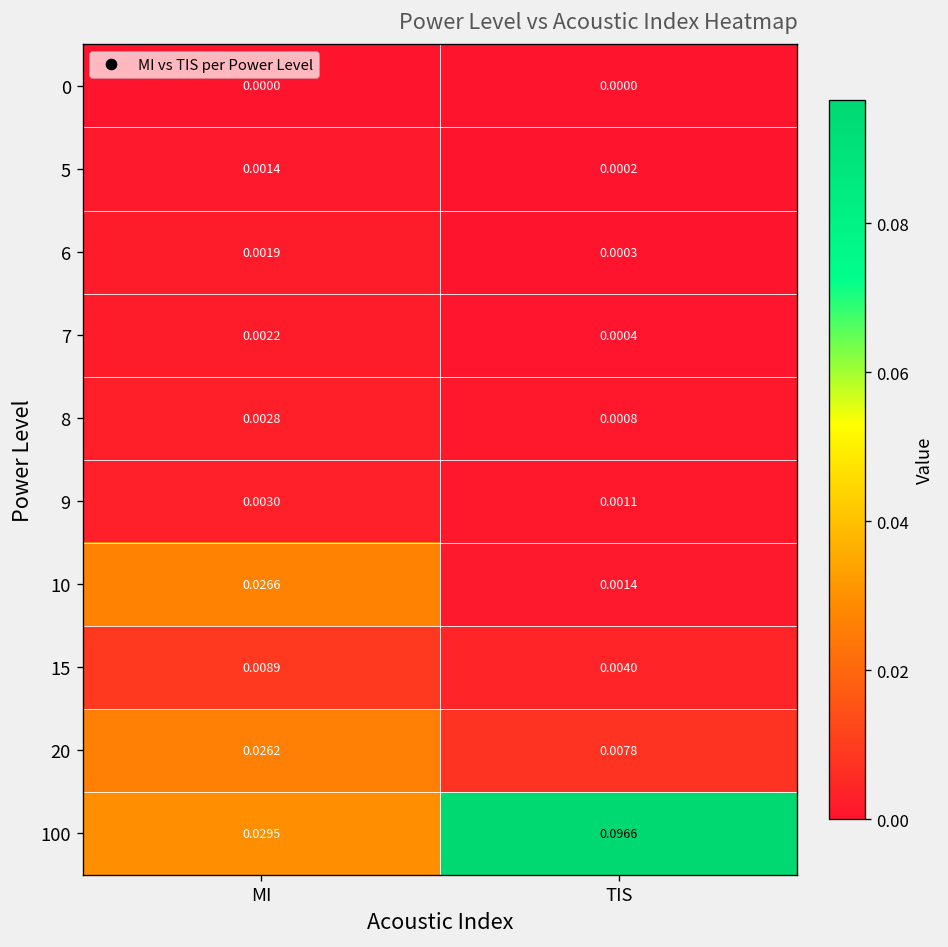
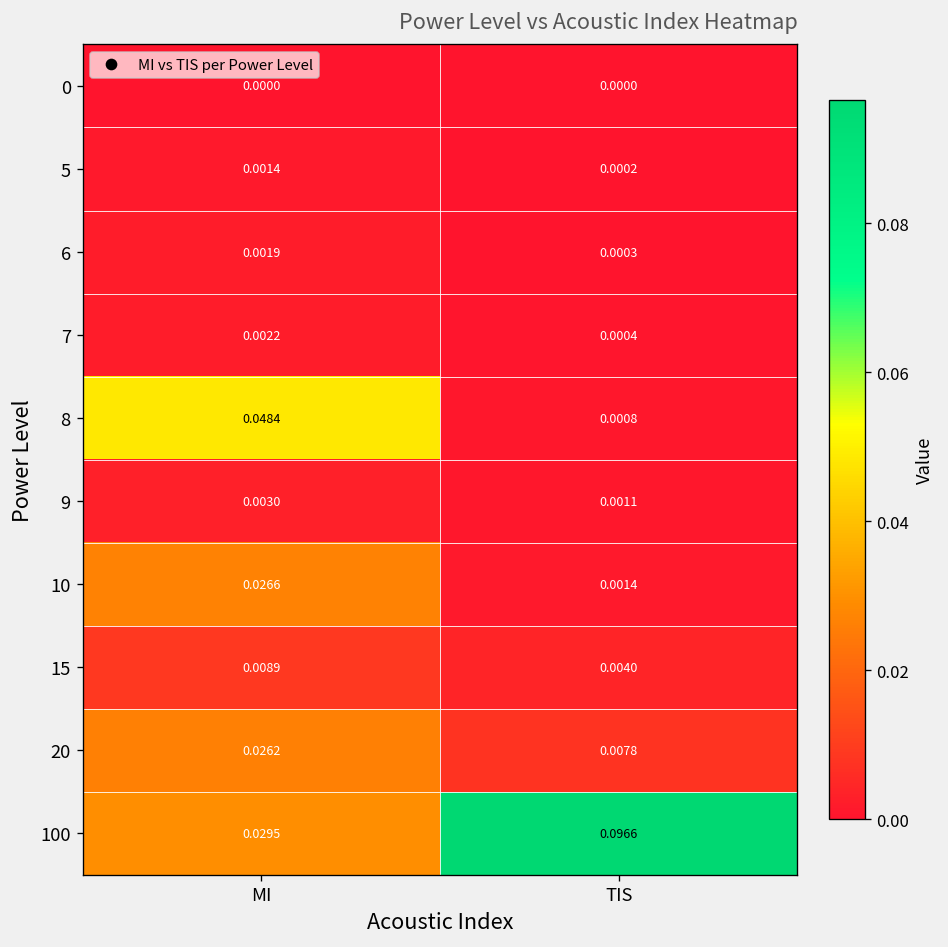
  {
    "0": {
      "MI": 0.0000,
      "TIS": 0.0000
    },
    "5": {
      "MI": 0.0014,
      "TIS": 0.0002
    },
    "6": {
      "MI": 0.0019,
      "TIS": 0.0003
    },
    "7": {
      "MI": 0.0022,
      "TIS": 0.0004
    },
    "8": {
-     "MI": 0.0028,
+     "MI": 0.0484,
      "TIS": 0.0008
    },
    "9": {
      "MI": 0.0030,
      "TIS": 0.0011
    },
    "10": {
      "MI": 0.0266,
      "TIS": 0.0014
    },
    "15": {
      "MI": 0.0089,
      "TIS": 0.0040
    },
    "20": {
      "MI": 0.0262,
      "TIS": 0.0078
    },
    "100": {
      "MI": 0.0295,
      "TIS": 0.0966
    }
  }
